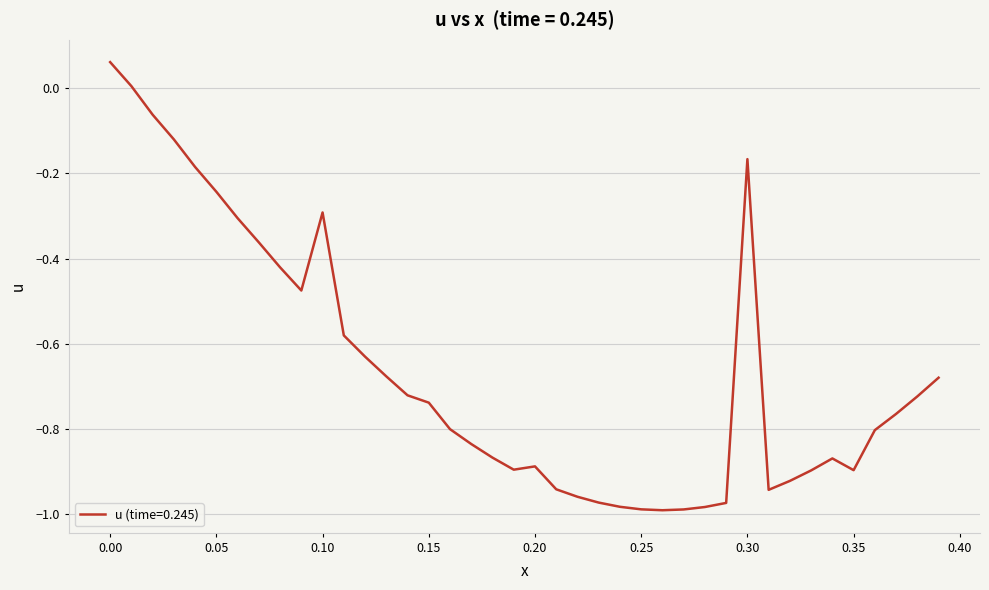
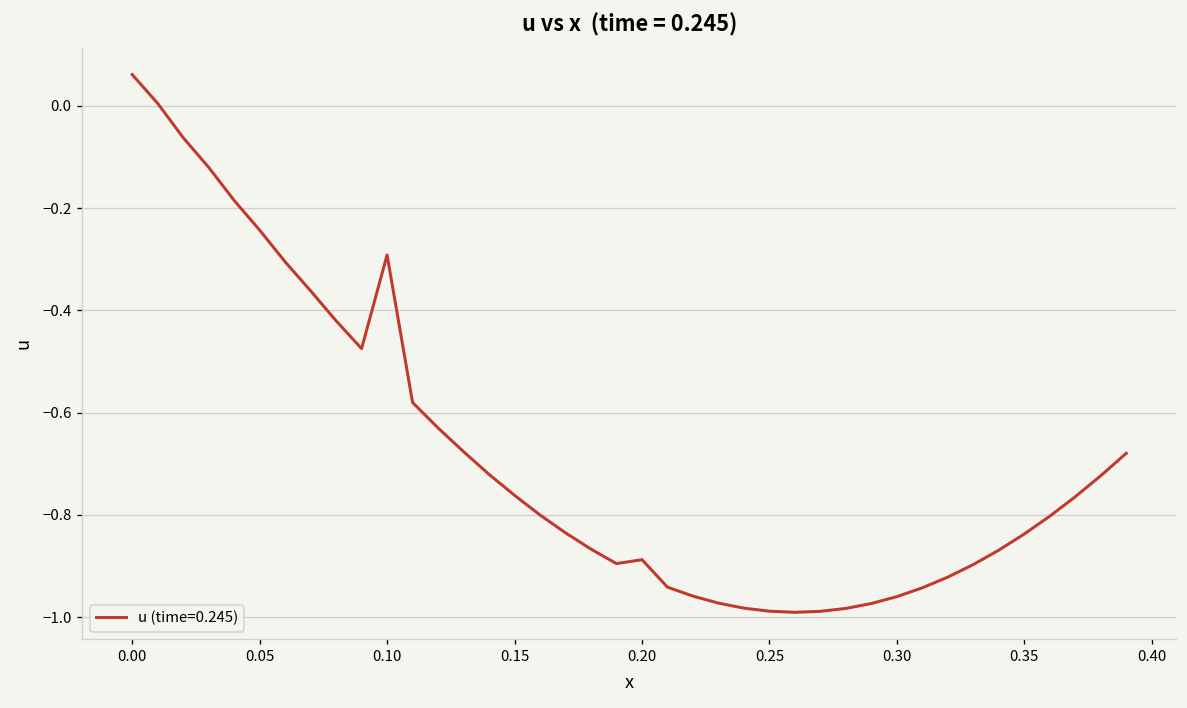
  {
    "0.00": 0.06,
    "0.05": -0.24,
    "0.10": -0.29,
-   "0.15": -0.74,
+   "0.15": -0.76,
    "0.20": -0.89,
    "0.25": -0.99,
-   "0.30": -0.17,
-   "0.35": -0.90
+   "0.30": -0.96,
+   "0.35": -0.84
  }
